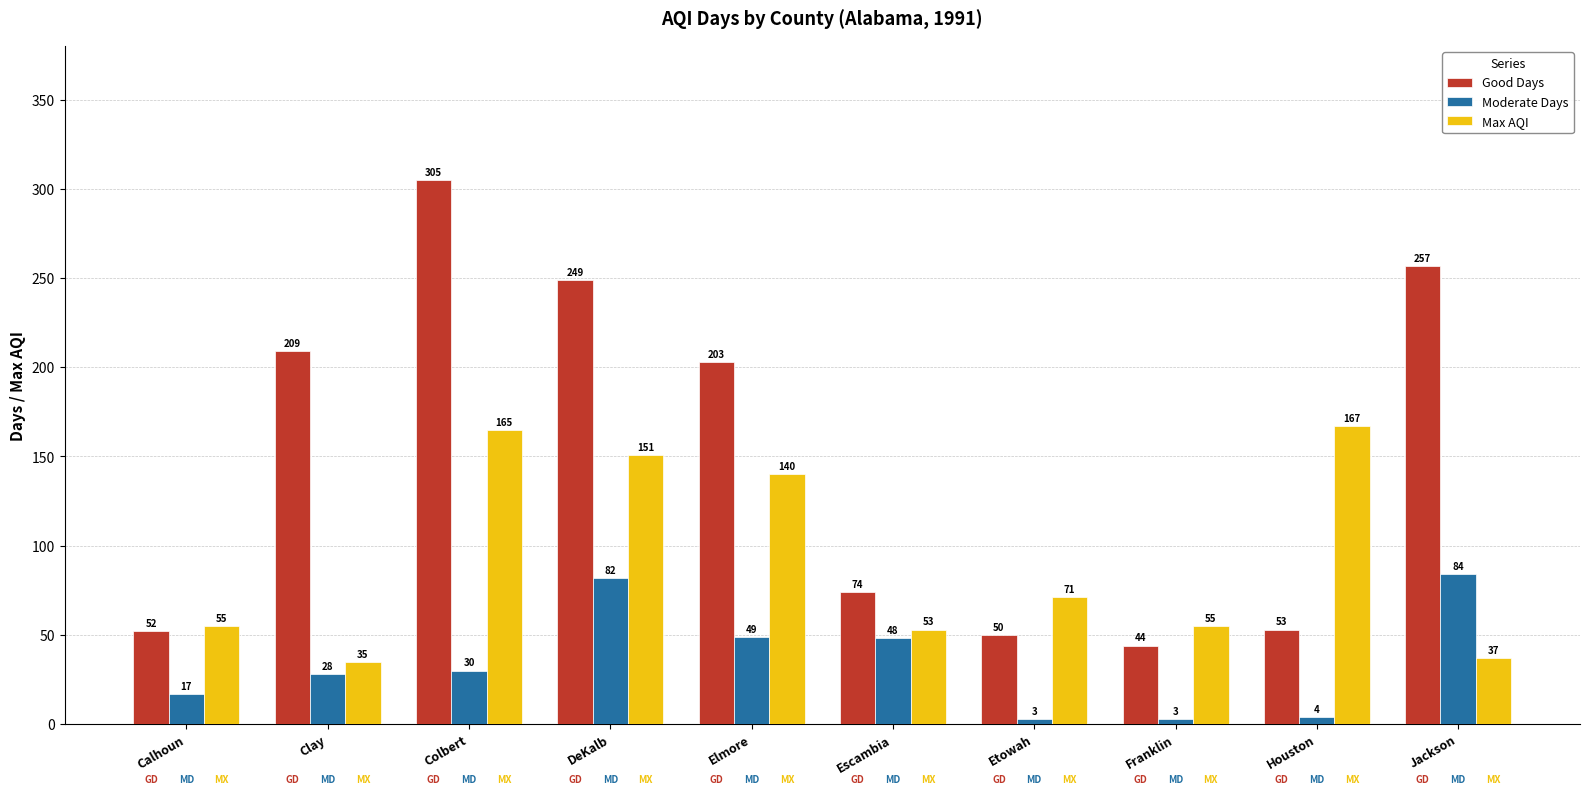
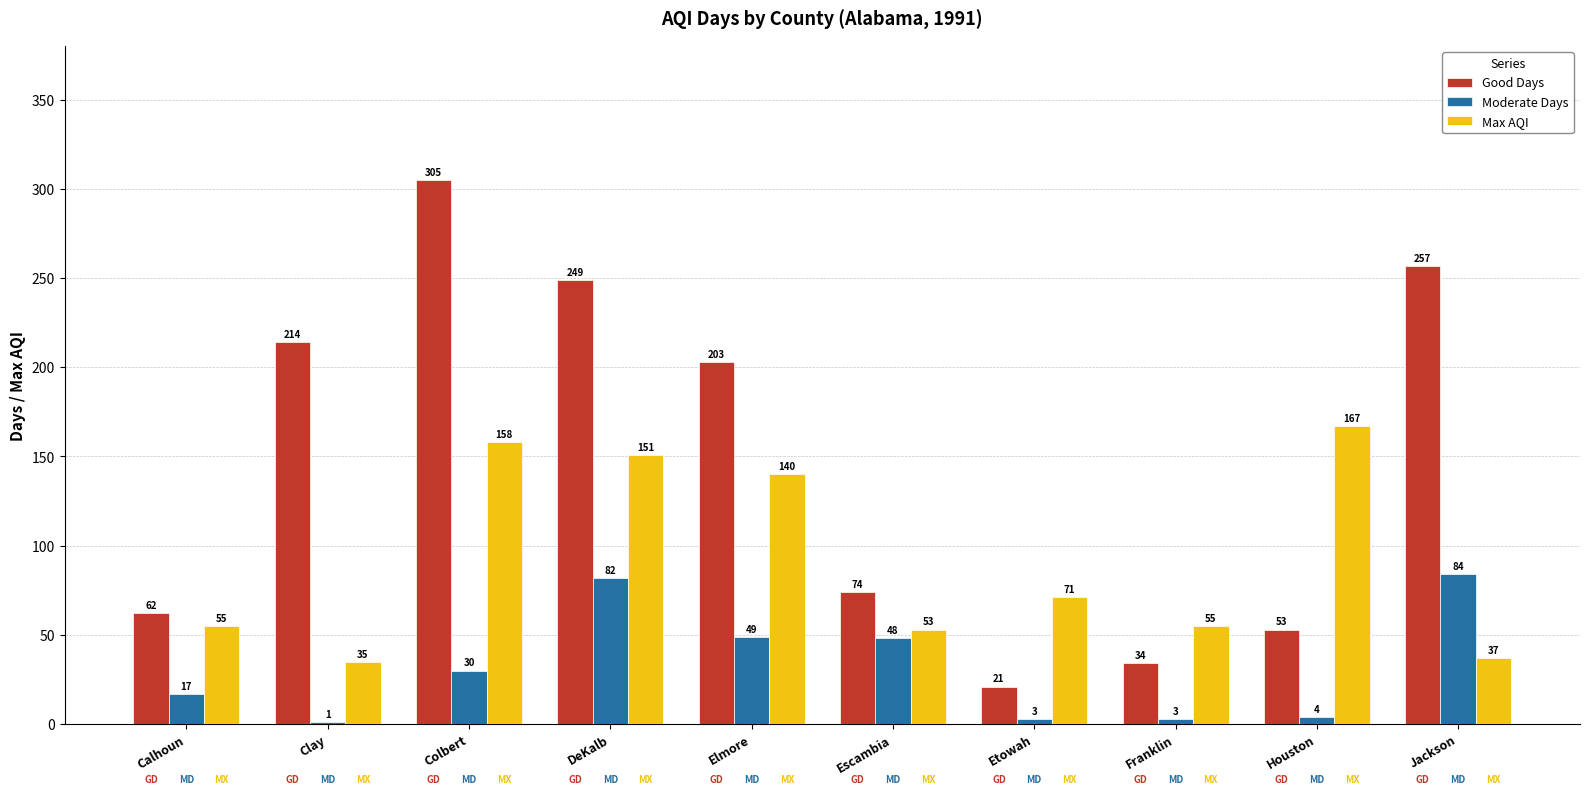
  {
    "Good Days": {
-     "Calhoun": 52,
-     "Clay": 209,
+     "Calhoun": 62,
+     "Clay": 214,
      "Colbert": 305,
      "DeKalb": 249,
      "Elmore": 203,
      "Escambia": 74,
-     "Etowah": 50,
-     "Franklin": 44,
+     "Etowah": 21,
+     "Franklin": 34,
      "Houston": 53,
      "Jackson": 257
    },
    "Moderate Days": {
      "Calhoun": 17,
-     "Clay": 28,
+     "Clay": 1,
      "Colbert": 30,
      "DeKalb": 82,
      "Elmore": 49,
      "Escambia": 48,
      "Etowah": 3,
      "Franklin": 3,
      "Houston": 4,
      "Jackson": 84
    },
    "Max AQI": {
      "Calhoun": 55,
      "Clay": 35,
-     "Colbert": 165,
+     "Colbert": 158,
      "DeKalb": 151,
      "Elmore": 140,
      "Escambia": 53,
      "Etowah": 71,
      "Franklin": 55,
      "Houston": 167,
      "Jackson": 37
    }
  }
